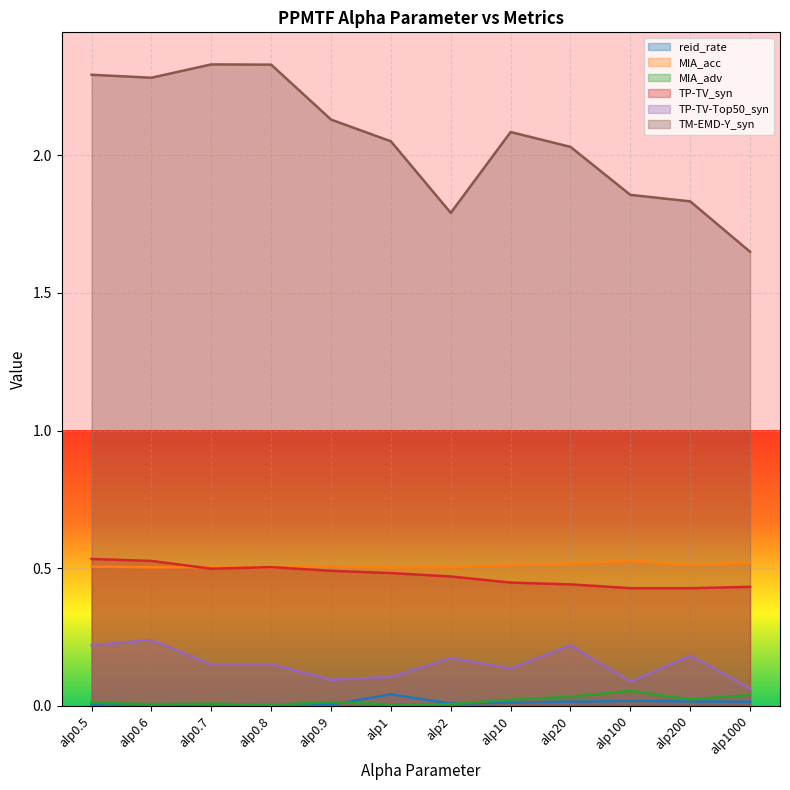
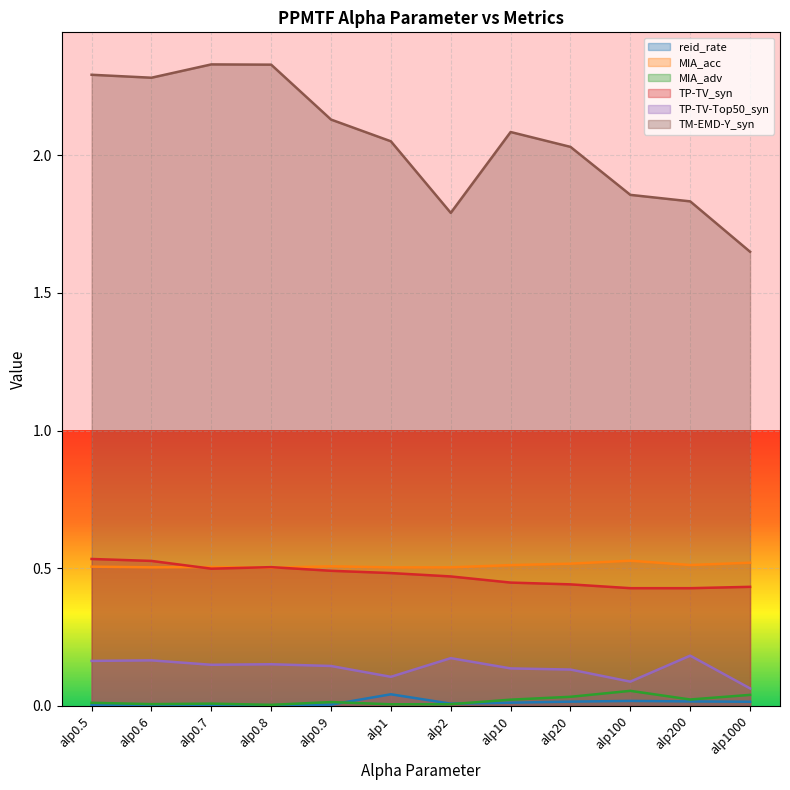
  {
    "reid_rate": {
      "alp1": 0.04,
      "alp10": 0.01,
      "alp20": 0.02,
      "alp100": 0.02,
      "alp1000": 0.01
    },
    "MIA_adv": {
      "alp1": 0.01,
      "alp10": 0.02,
      "alp20": 0.03,
      "alp100": 0.05,
      "alp1000": 0.04
    },
    "TP-TV-Top50_syn": {
-     "alp0.5": 0.22,
-     "alp0.6": 0.24,
+     "alp0.5": 0.16,
+     "alp0.6": 0.17,
      "alp0.7": 0.15,
      "alp0.8": 0.15,
-     "alp0.9": 0.09,
+     "alp0.9": 0.14,
      "alp1": 0.11,
      "alp2": 0.17,
      "alp10": 0.14,
-     "alp20": 0.22,
+     "alp20": 0.13,
      "alp100": 0.09,
      "alp200": 0.18,
      "alp1000": 0.06
    }
  }
